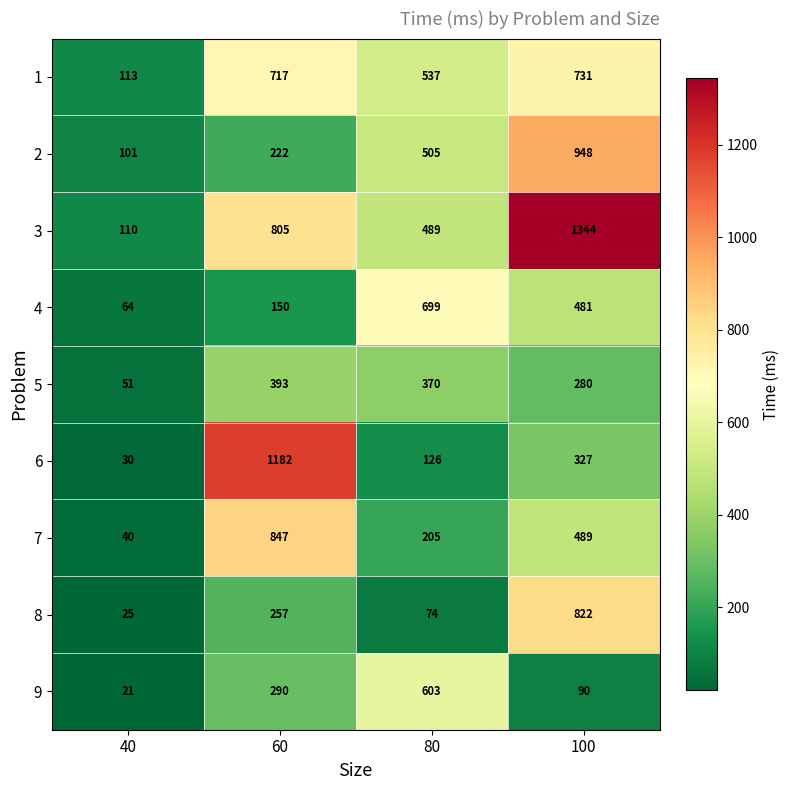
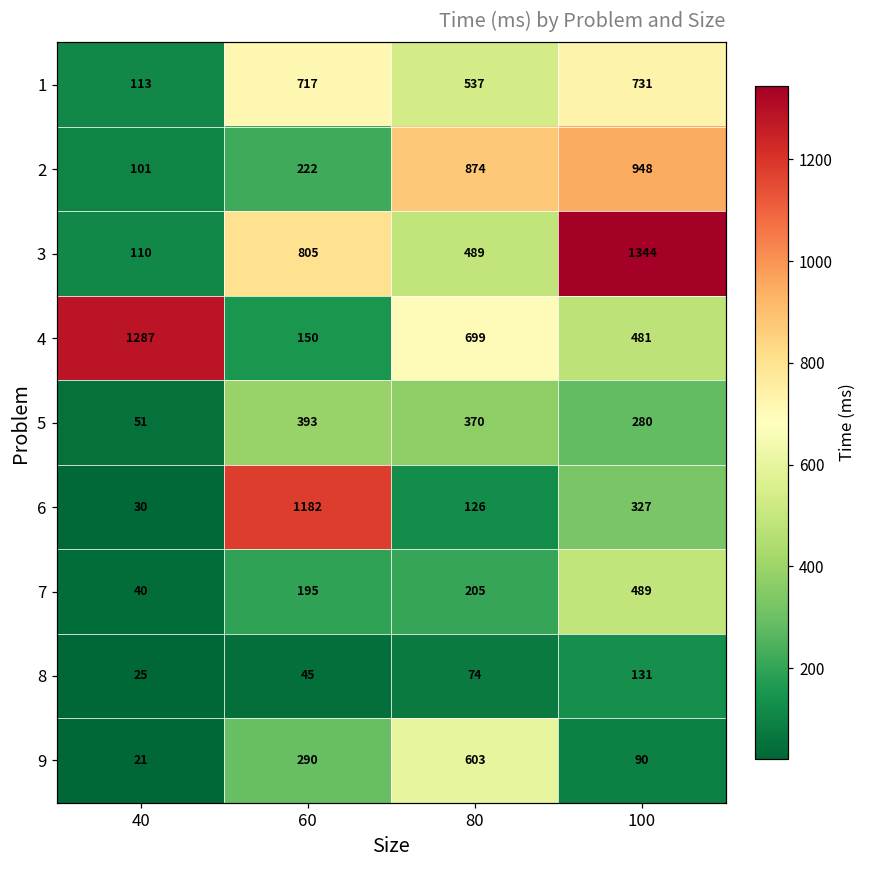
  {
    "1": {
      "40": 113,
      "60": 717,
      "80": 537,
      "100": 731
    },
    "2": {
      "40": 101,
      "60": 222,
-     "80": 505,
+     "80": 874,
      "100": 948
    },
    "3": {
      "40": 110,
      "60": 805,
      "80": 489,
      "100": 1344
    },
    "4": {
-     "40": 64,
+     "40": 1287,
      "60": 150,
      "80": 699,
      "100": 481
    },
    "5": {
      "40": 51,
      "60": 393,
      "80": 370,
      "100": 280
    },
    "6": {
      "40": 30,
      "60": 1182,
      "80": 126,
      "100": 327
    },
    "7": {
      "40": 40,
-     "60": 847,
+     "60": 195,
      "80": 205,
      "100": 489
    },
    "8": {
      "40": 25,
-     "60": 257,
+     "60": 45,
      "80": 74,
-     "100": 822
+     "100": 131
    },
    "9": {
      "40": 21,
      "60": 290,
      "80": 603,
      "100": 90
    }
  }
